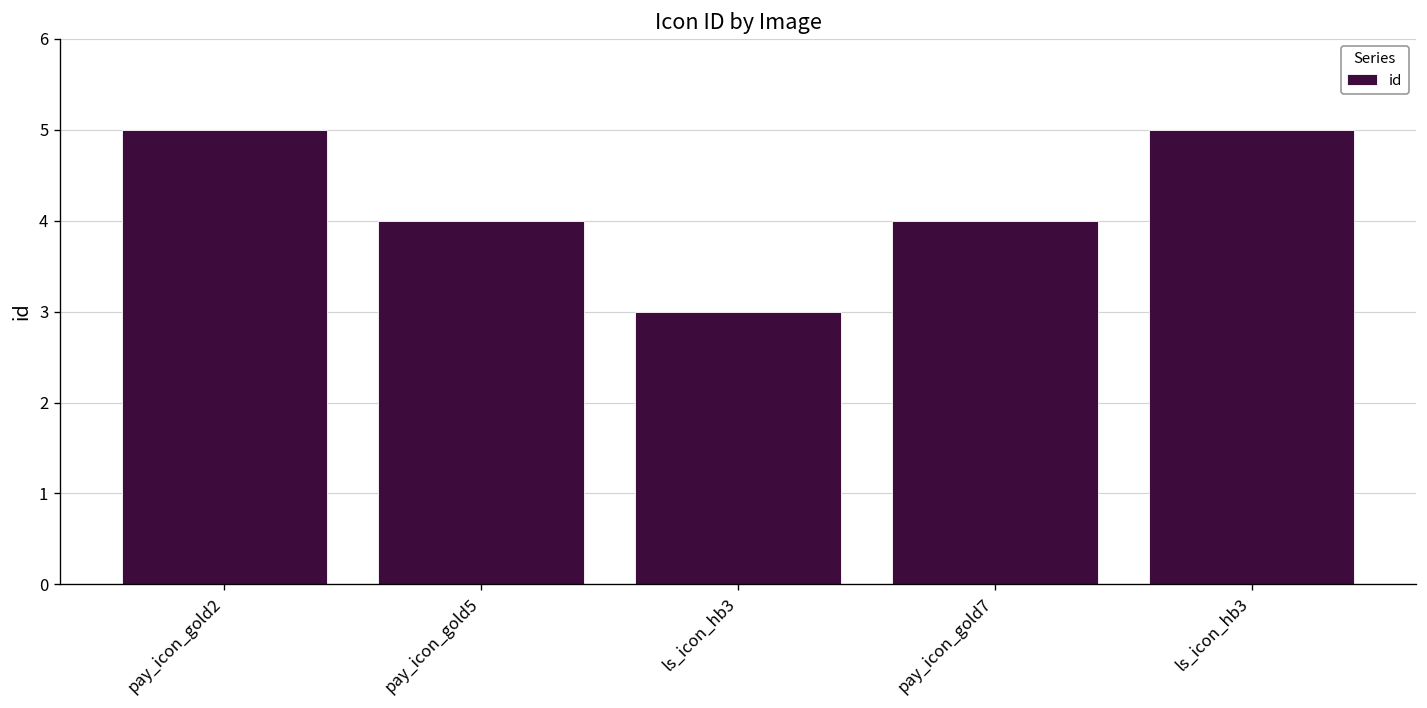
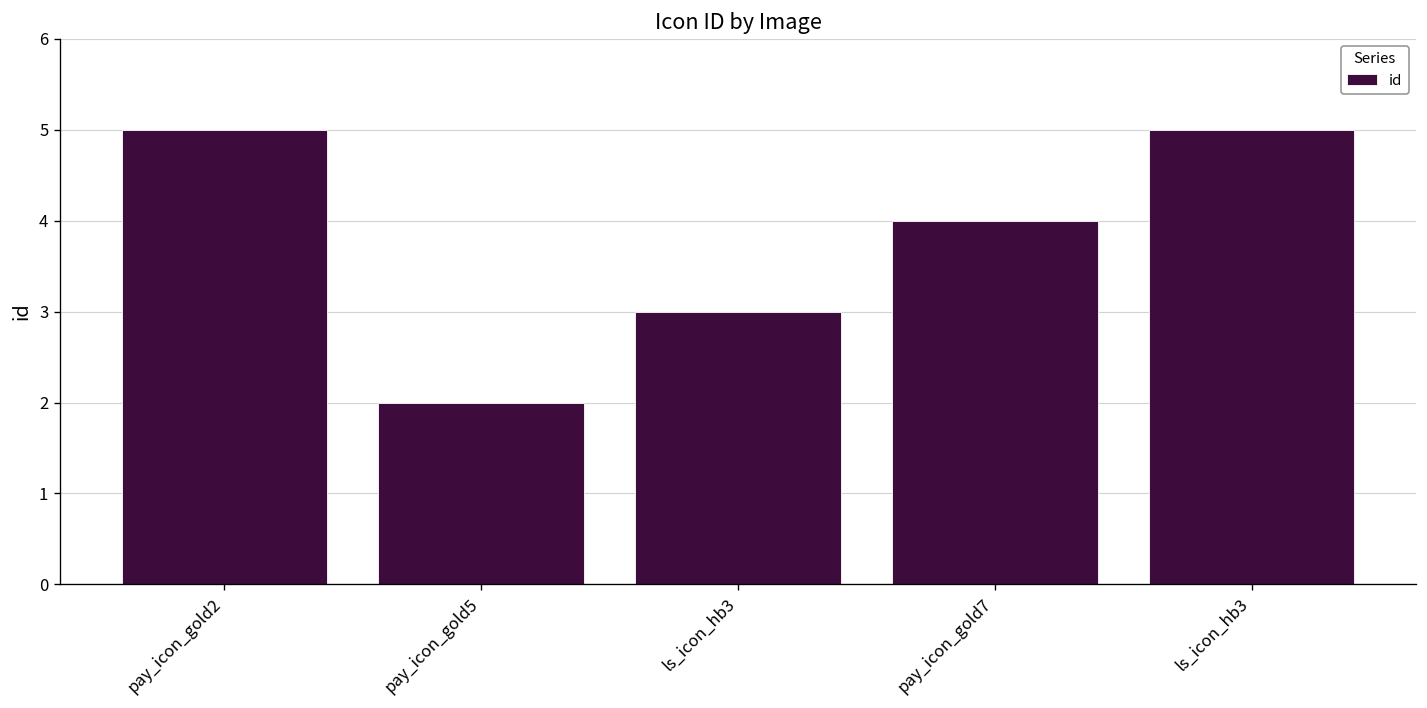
  {
    "pay_icon_gold2": 5,
-   "pay_icon_gold5": 4,
+   "pay_icon_gold5": 2,
    "pay_icon_gold7": 4
  }
